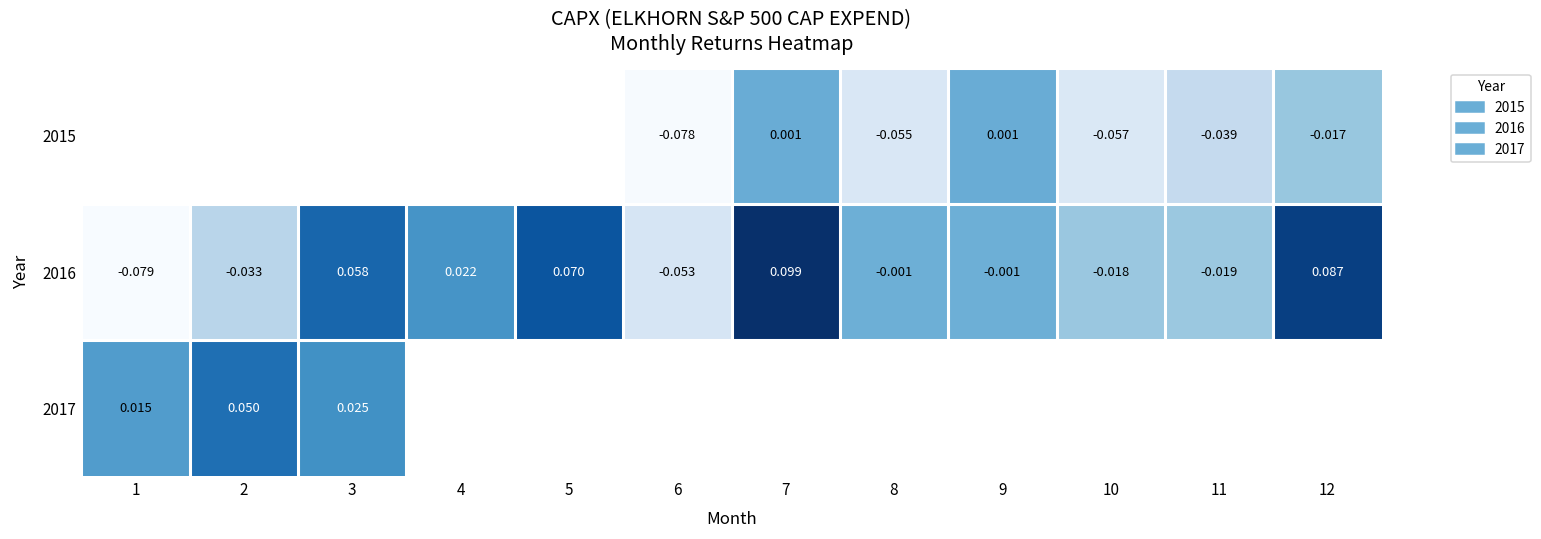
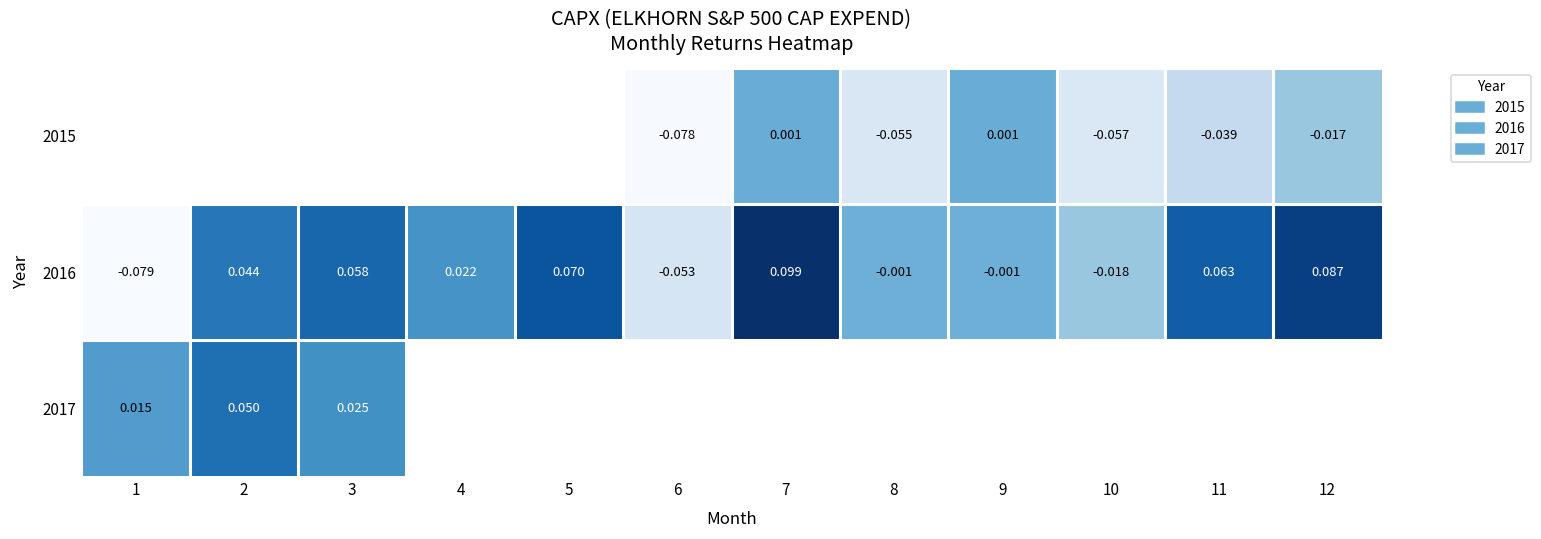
  {
    "2015": {
      "6": -0.078,
      "7": 0.001,
      "8": -0.055,
      "9": 0.001,
      "10": -0.057,
      "11": -0.039,
      "12": -0.017
    },
    "2016": {
      "1": -0.079,
-     "2": -0.033,
+     "2": 0.044,
      "3": 0.058,
      "4": 0.022,
      "5": 0.070,
      "6": -0.053,
      "7": 0.099,
      "8": -0.001,
      "9": -0.001,
      "10": -0.018,
-     "11": -0.019,
+     "11": 0.063,
      "12": 0.087
    },
    "2017": {
      "1": 0.015,
      "2": 0.050,
      "3": 0.025
    }
  }
